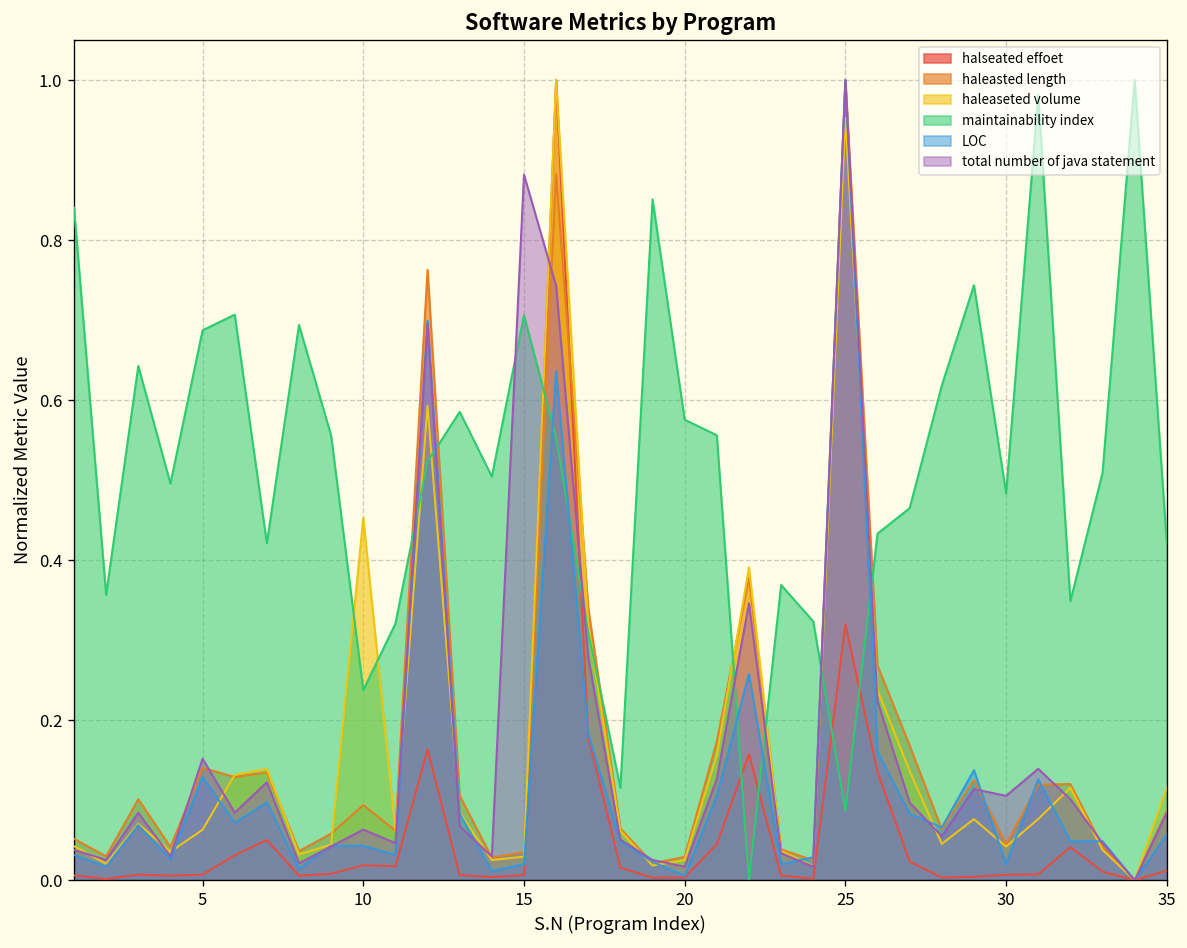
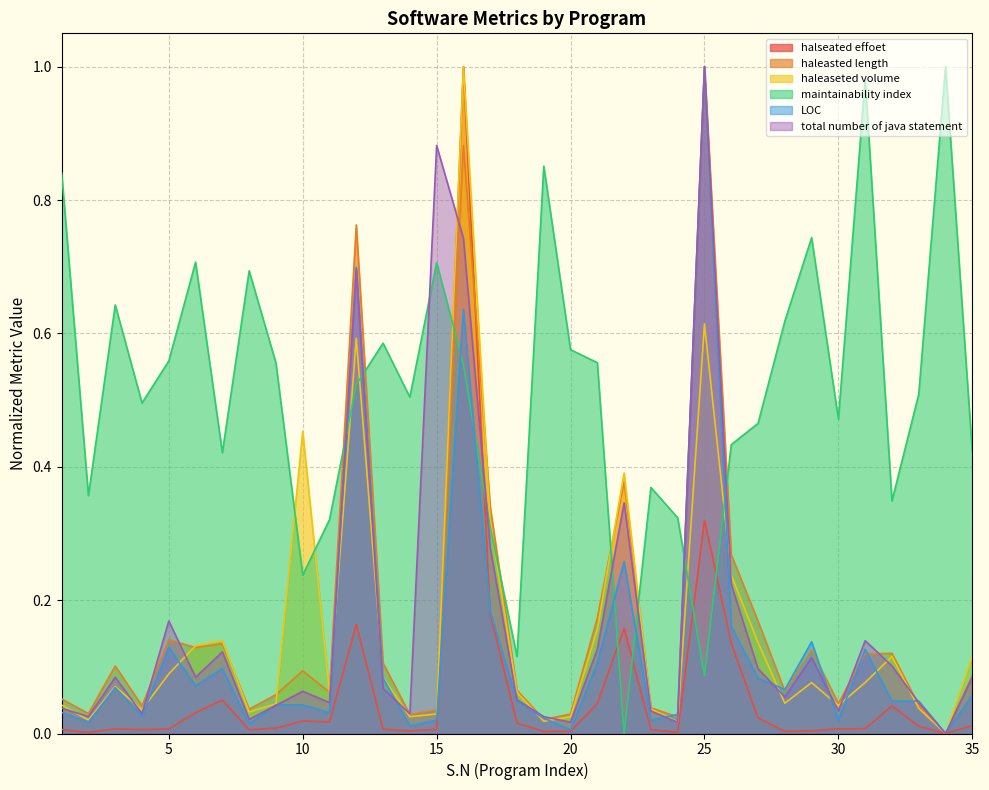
  {
    "haleaseted volume": {
-     "5": 0.06,
+     "5": 0.09,
      "10": 0.45,
      "15": 0.03,
      "20": 0.03,
-     "25": 0.95,
+     "25": 0.61,
      "35": 0.12
    },
    "maintainability index": {
-     "5": 0.69,
+     "5": 0.56,
      "10": 0.24,
      "15": 0.71,
      "20": 0.58,
      "25": 0.09,
-     "30": 0.48,
+     "30": 0.47,
      "35": 0.42
    },
    "LOC": {
      "5": 0.13,
      "10": 0.04,
      "15": 0.02,
      "30": 0.02,
      "35": 0.06
    },
    "total number of java statement": {
-     "5": 0.15,
+     "5": 0.17,
      "10": 0.06,
      "15": 0.88,
      "20": 0.02,
-     "30": 0.11
+     "30": 0.03
    }
  }
